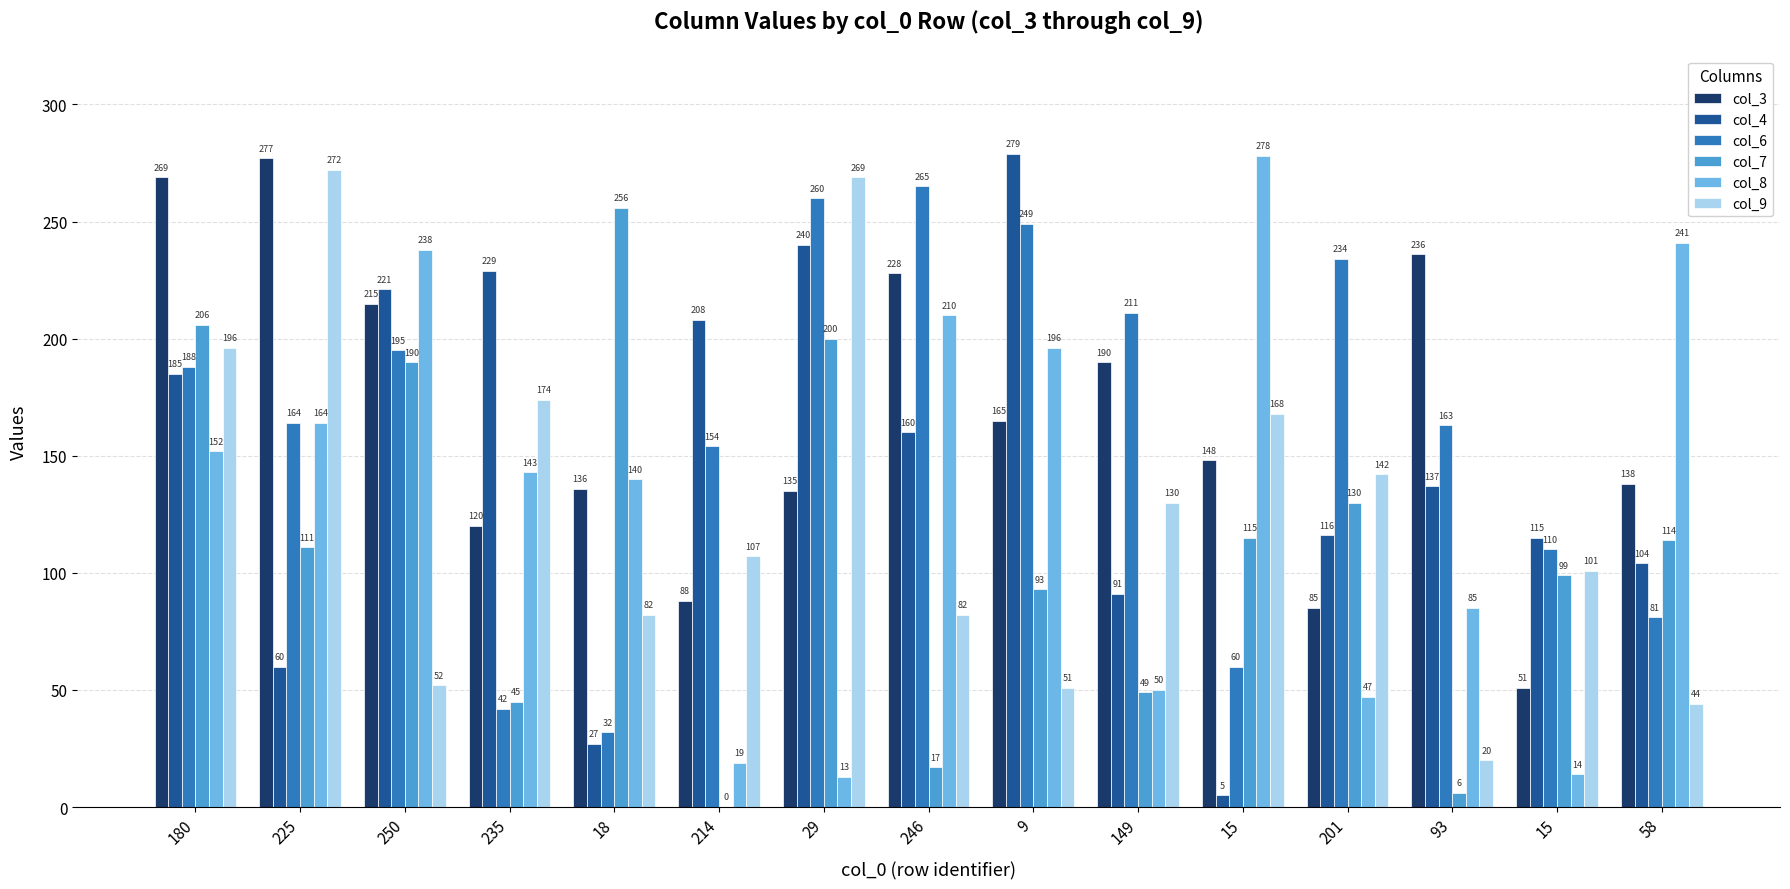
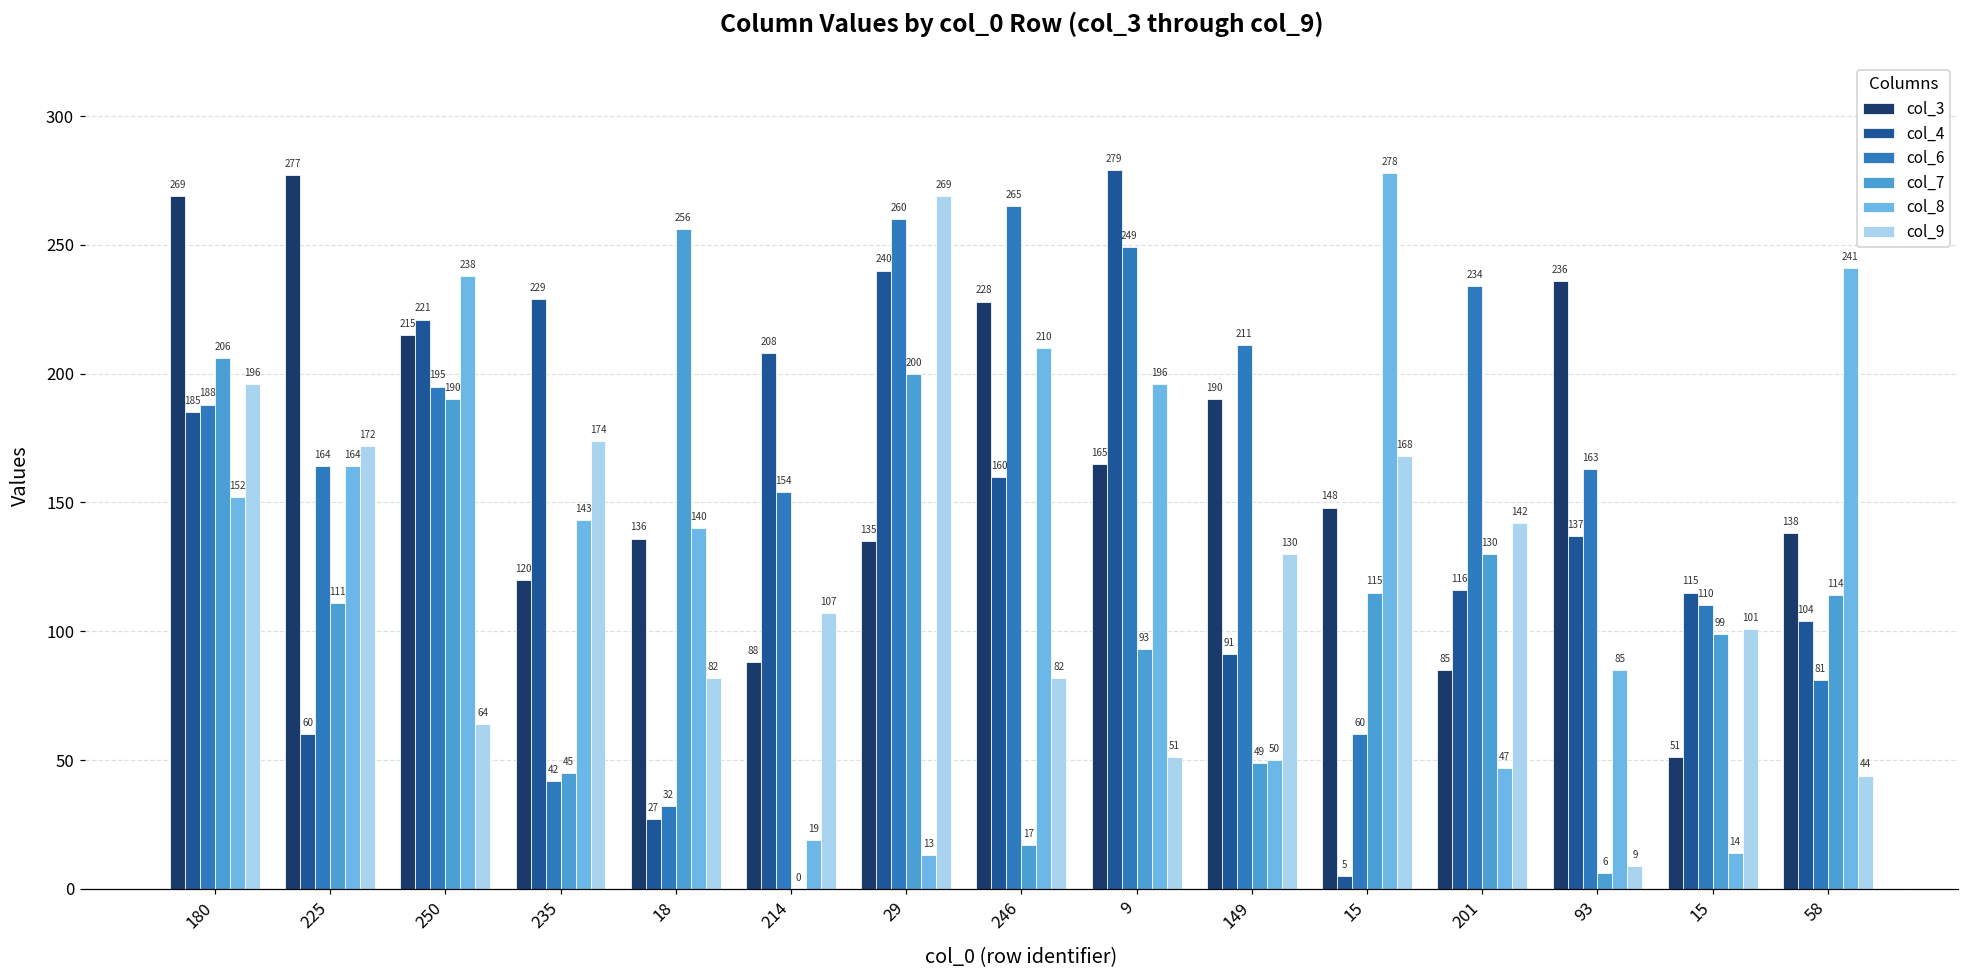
  {
    "col_9": {
      "180": 196,
-     "225": 272,
-     "250": 52,
+     "225": 172,
+     "250": 64,
      "235": 174,
      "18": 82,
      "214": 107,
      "29": 269,
      "246": 82,
      "9": 51,
      "149": 130,
      "201": 142,
-     "93": 20,
+     "93": 9,
      "58": 44
    }
  }
